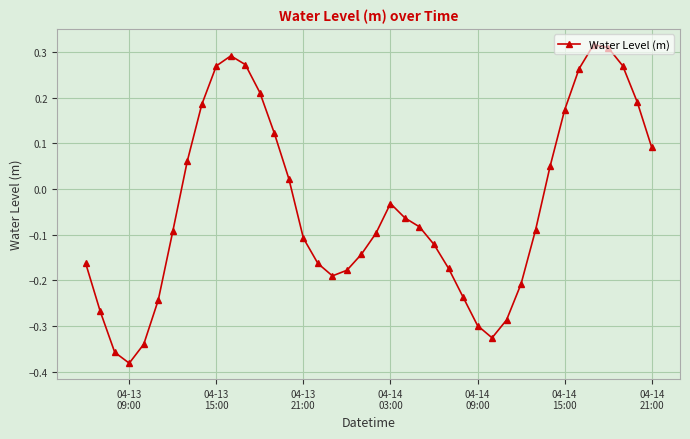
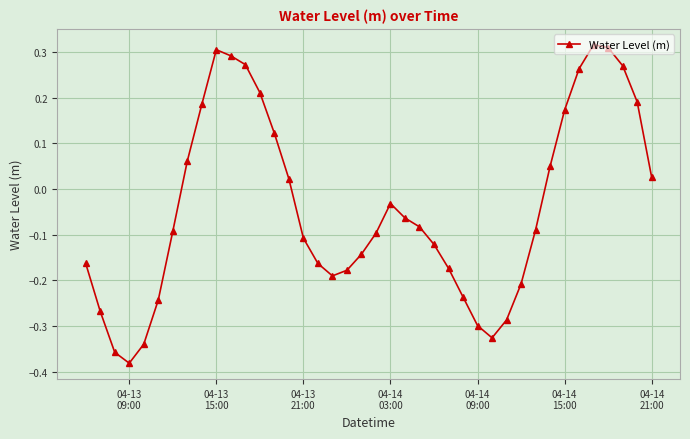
  {
    "04-13 09:00": -0.38,
-   "04-13 15:00": 0.27,
+   "04-13 15:00": 0.31,
    "04-13 21:00": -0.11,
    "04-14 03:00": -0.03,
    "04-14 09:00": -0.30,
    "04-14 15:00": 0.17,
-   "04-14 21:00": 0.09
+   "04-14 21:00": 0.03
  }
